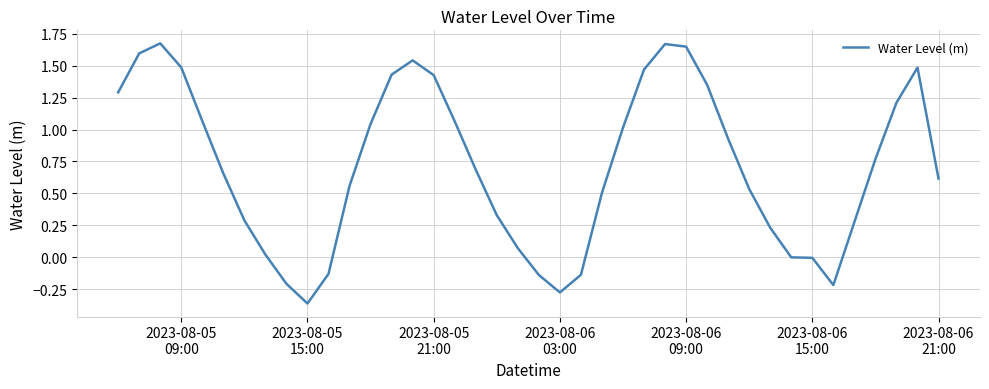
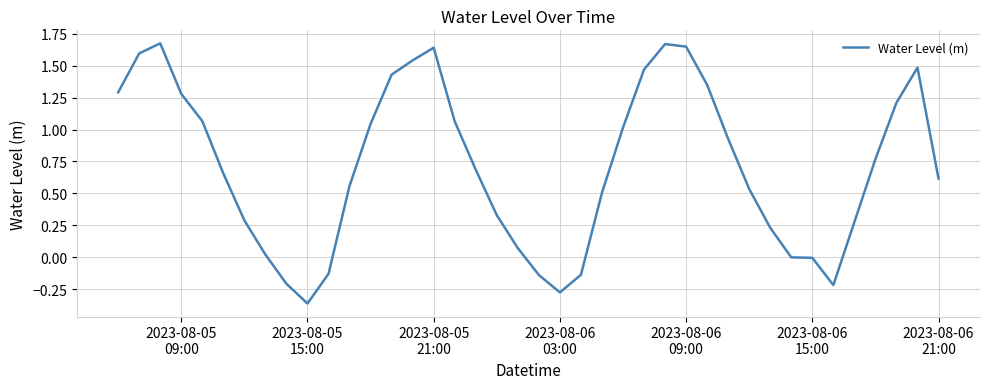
  {
-   "2023-08-05 09:00": 1.49,
+   "2023-08-05 09:00": 1.28,
    "2023-08-05 15:00": -0.36,
-   "2023-08-05 21:00": 1.43,
+   "2023-08-05 21:00": 1.64,
    "2023-08-06 03:00": -0.28,
    "2023-08-06 09:00": 1.65,
    "2023-08-06 15:00": 0.00,
    "2023-08-06 21:00": 0.62
  }
